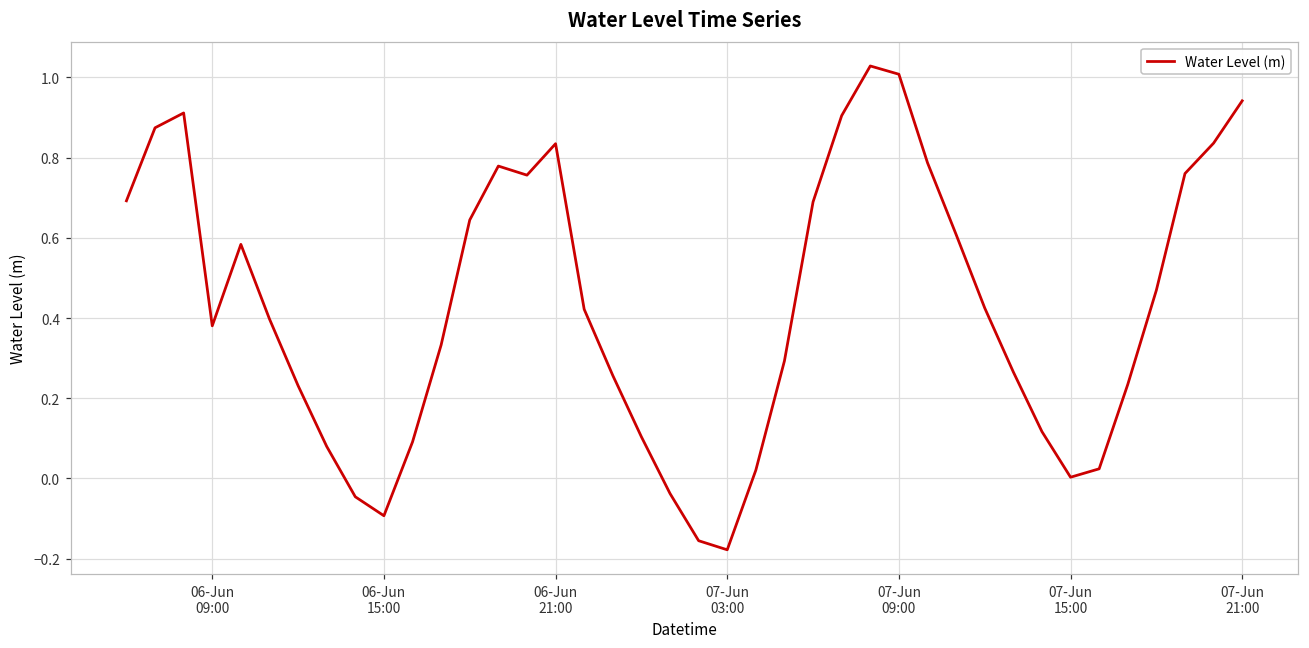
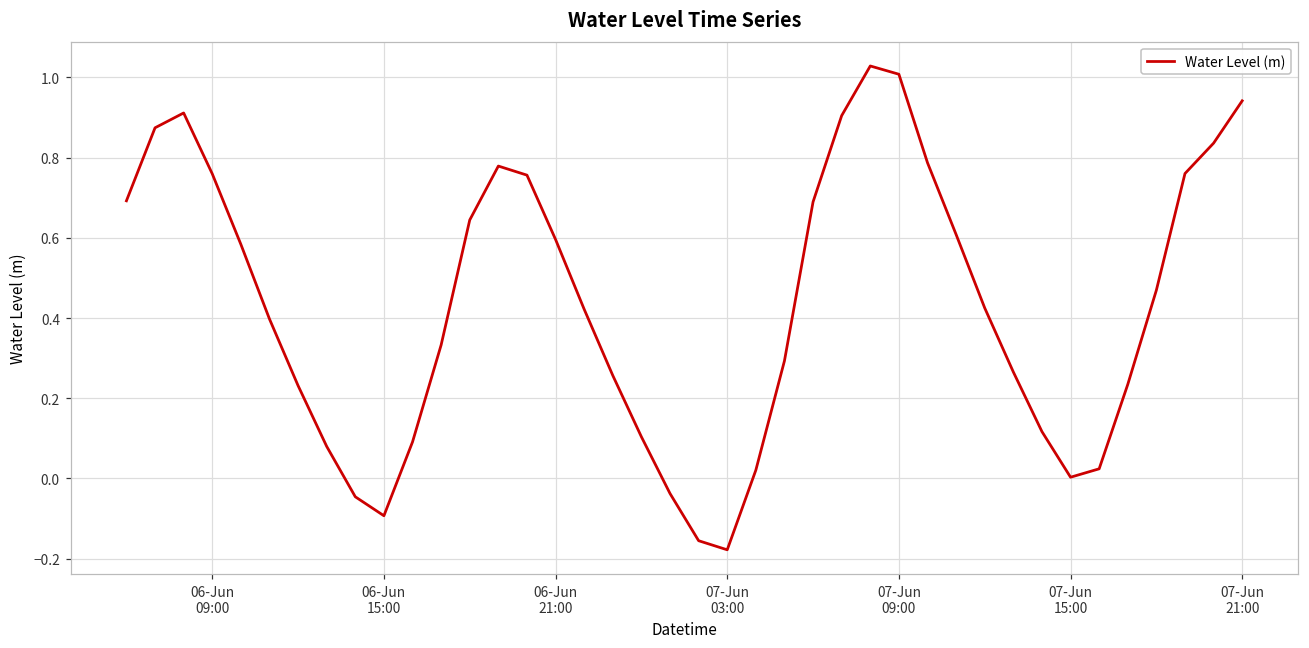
  {
-   "06-Jun 09:00": 0.38,
+   "06-Jun 09:00": 0.76,
    "06-Jun 15:00": -0.09,
-   "06-Jun 21:00": 0.83,
+   "06-Jun 21:00": 0.60,
    "07-Jun 03:00": -0.18,
    "07-Jun 09:00": 1.01,
    "07-Jun 15:00": 0.00,
    "07-Jun 21:00": 0.94
  }
